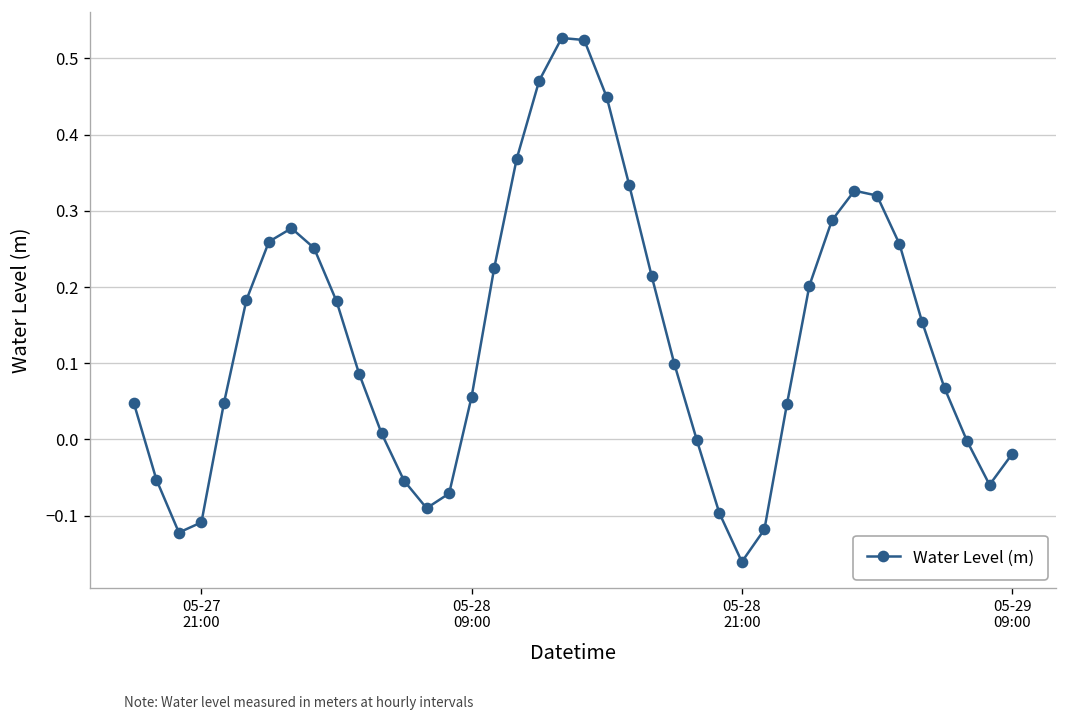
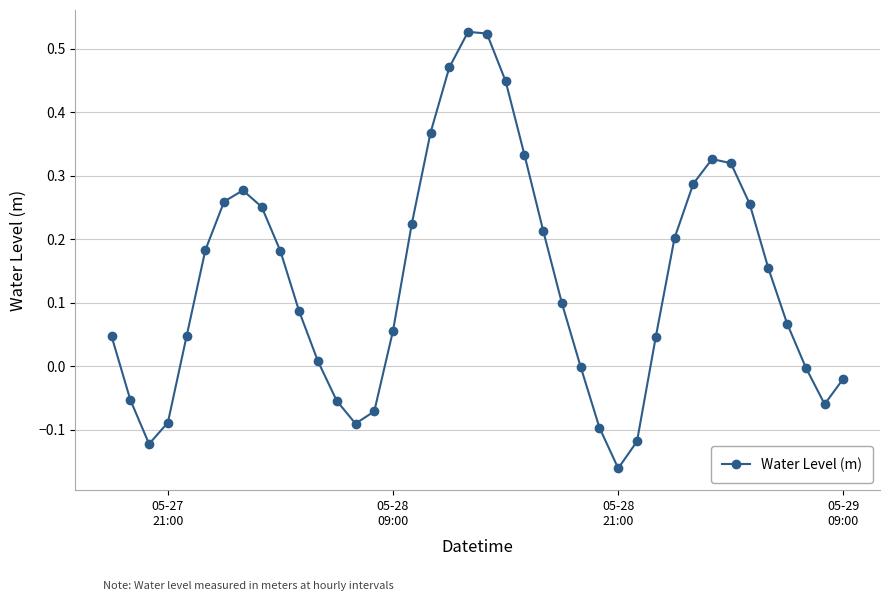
  {
-   "05-27 21:00": -0.11,
+   "05-27 21:00": -0.09,
    "05-28 09:00": 0.06,
    "05-28 21:00": -0.16,
    "05-29 09:00": -0.02
  }
